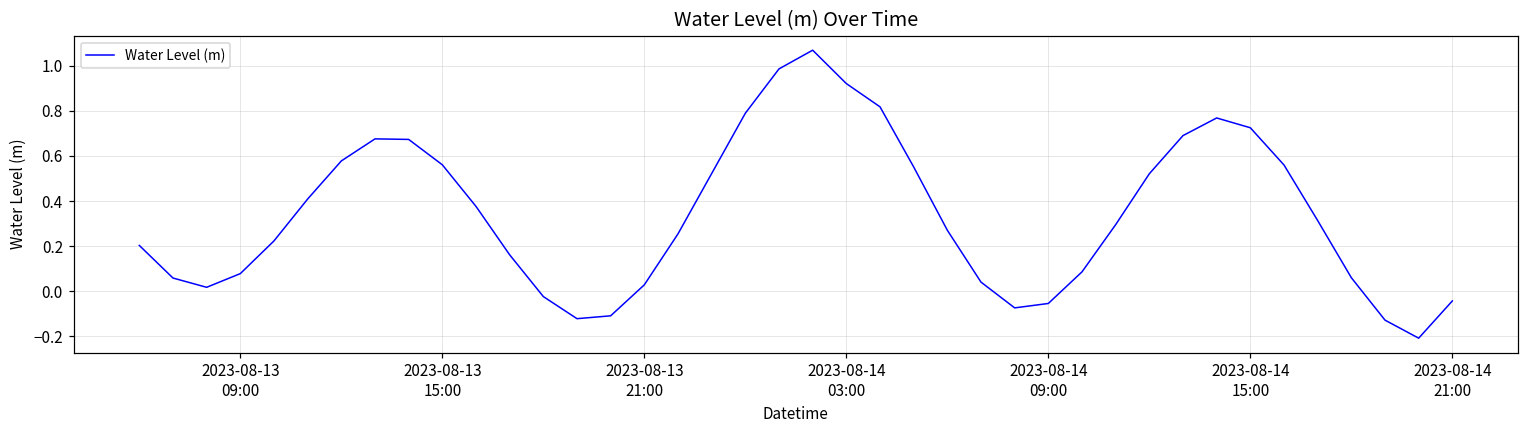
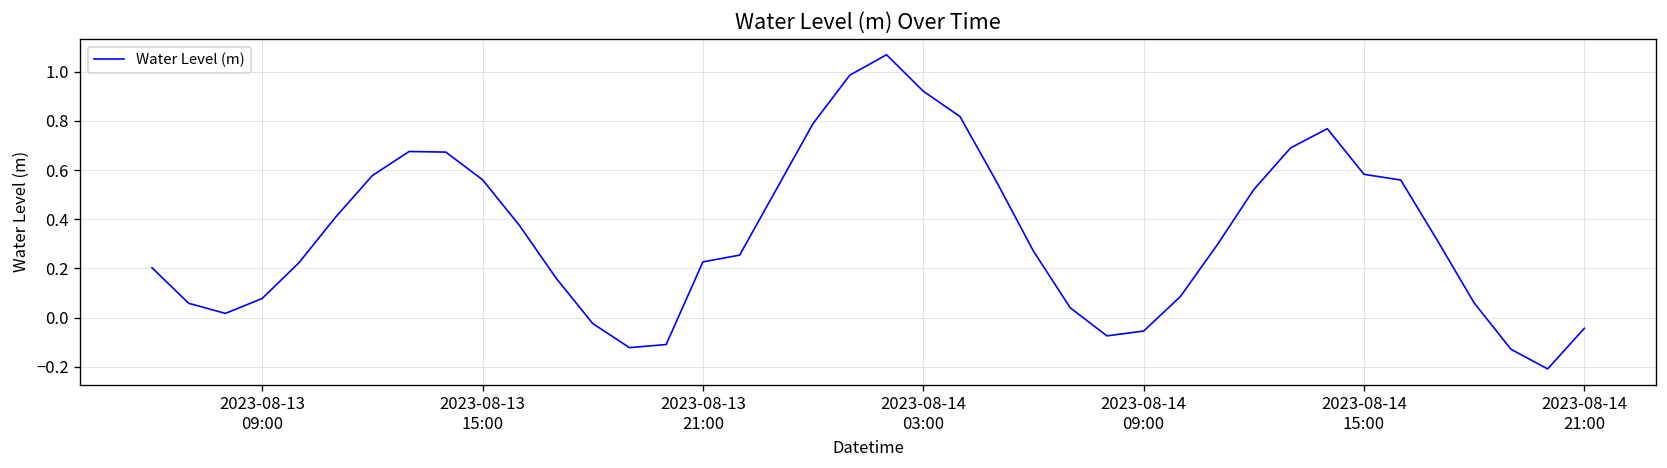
  {
    "2023-08-13 09:00": 0.08,
    "2023-08-13 15:00": 0.56,
-   "2023-08-13 21:00": 0.03,
+   "2023-08-13 21:00": 0.23,
    "2023-08-14 03:00": 0.92,
    "2023-08-14 09:00": -0.05,
-   "2023-08-14 15:00": 0.73,
+   "2023-08-14 15:00": 0.58,
    "2023-08-14 21:00": -0.04
  }
